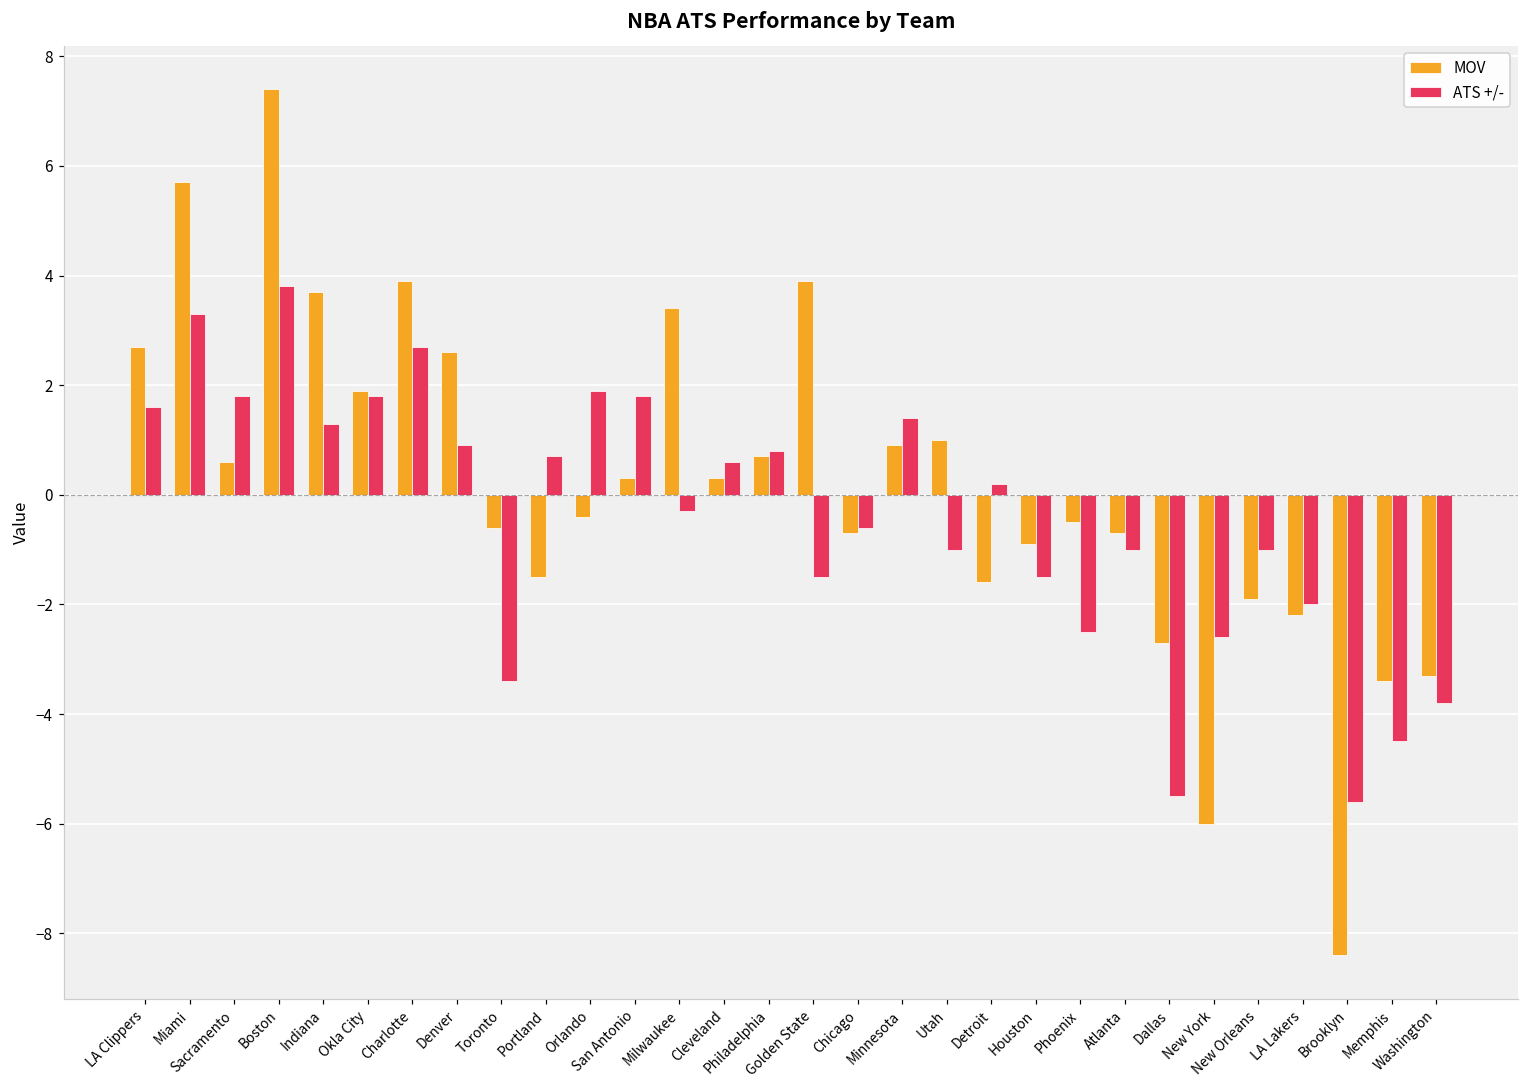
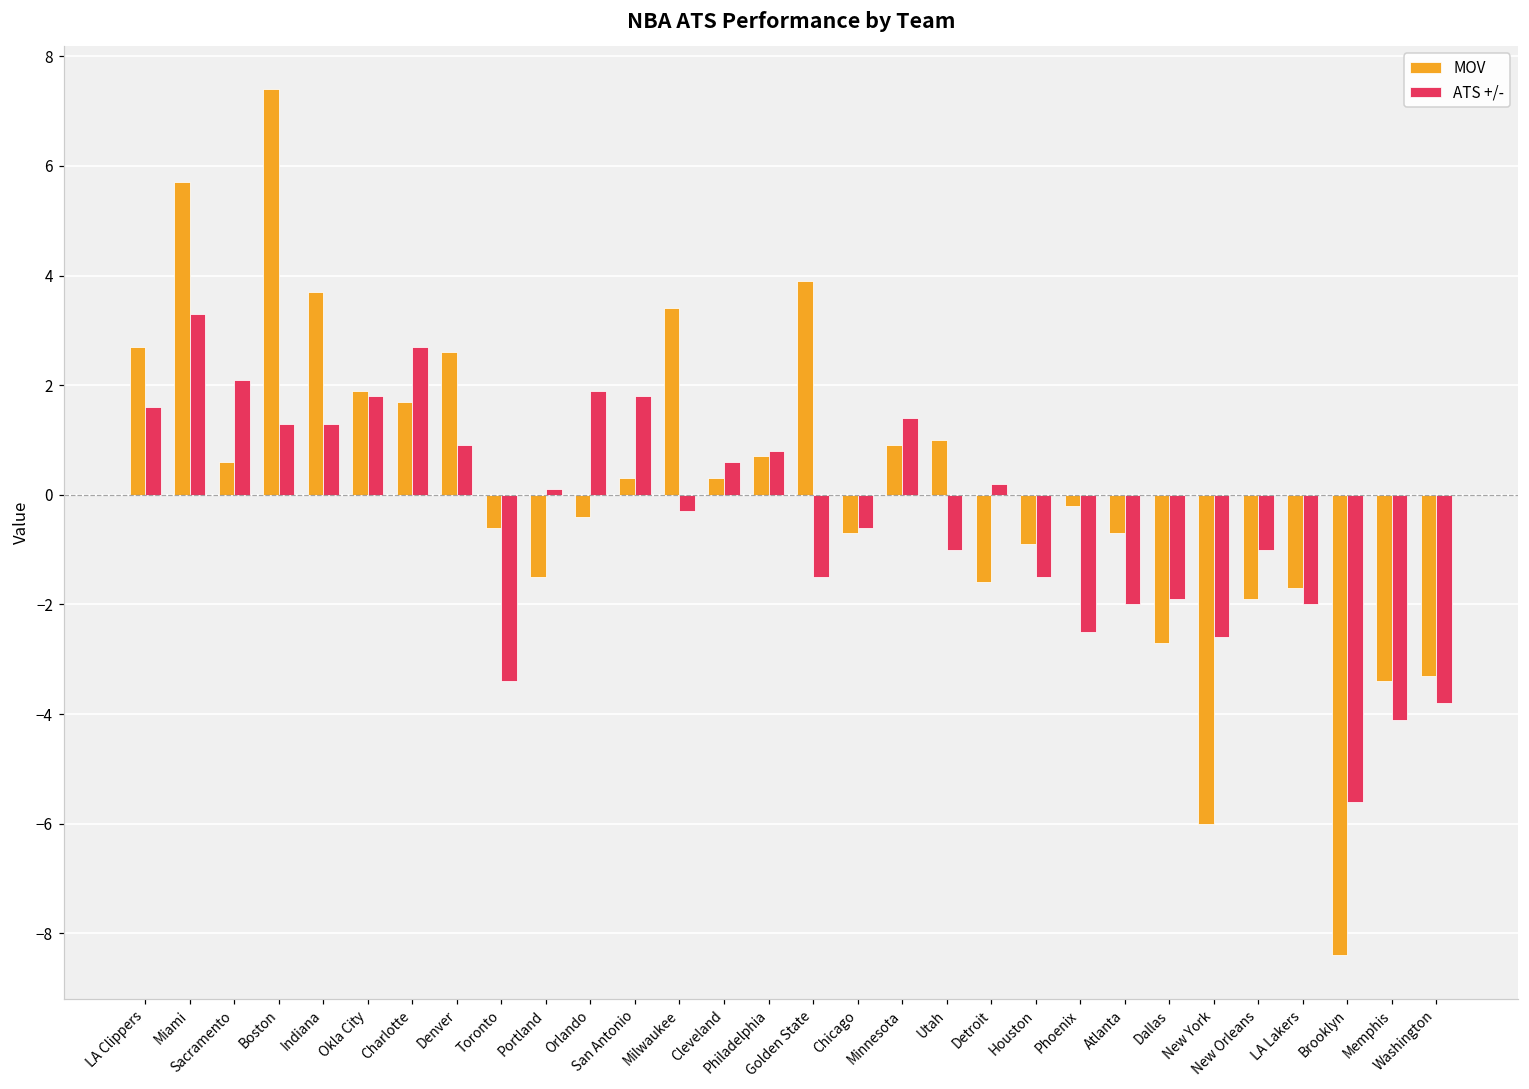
  {
    "MOV": {
      "LA Clippers": 2.7,
      "Miami": 5.7,
      "Sacramento": 0.6,
      "Boston": 7.4,
      "Indiana": 3.7,
      "Okla City": 1.9,
-     "Charlotte": 3.9,
+     "Charlotte": 1.7,
      "Denver": 2.6,
      "Toronto": -0.6,
      "Portland": -1.5,
      "Orlando": -0.4,
      "San Antonio": 0.3,
      "Milwaukee": 3.4,
      "Cleveland": 0.3,
      "Philadelphia": 0.7,
      "Golden State": 3.9,
      "Chicago": -0.7,
      "Minnesota": 0.9,
      "Utah": 1.0,
      "Detroit": -1.6,
      "Houston": -0.9,
-     "Phoenix": -0.5,
+     "Phoenix": -0.2,
      "Atlanta": -0.7,
      "Dallas": -2.7,
      "New York": -6.0,
      "New Orleans": -1.9,
-     "LA Lakers": -2.2,
+     "LA Lakers": -1.7,
      "Brooklyn": -8.4,
      "Memphis": -3.4,
      "Washington": -3.3
    },
    "ATS +/-": {
      "LA Clippers": 1.6,
      "Miami": 3.3,
-     "Sacramento": 1.8,
-     "Boston": 3.8,
+     "Sacramento": 2.1,
+     "Boston": 1.3,
      "Indiana": 1.3,
      "Okla City": 1.8,
      "Charlotte": 2.7,
      "Denver": 0.9,
      "Toronto": -3.4,
-     "Portland": 0.7,
+     "Portland": 0.1,
      "Orlando": 1.9,
      "San Antonio": 1.8,
      "Milwaukee": -0.3,
      "Cleveland": 0.6,
      "Philadelphia": 0.8,
      "Golden State": -1.5,
      "Chicago": -0.6,
      "Minnesota": 1.4,
      "Utah": -1.0,
      "Detroit": 0.2,
      "Houston": -1.5,
      "Phoenix": -2.5,
-     "Atlanta": -1,
-     "Dallas": -5.5,
+     "Atlanta": -2,
+     "Dallas": -1.9,
      "New York": -2.6,
      "New Orleans": -1.0,
      "LA Lakers": -2.0,
      "Brooklyn": -5.6,
-     "Memphis": -4.5,
+     "Memphis": -4.1,
      "Washington": -3.8
    }
  }
